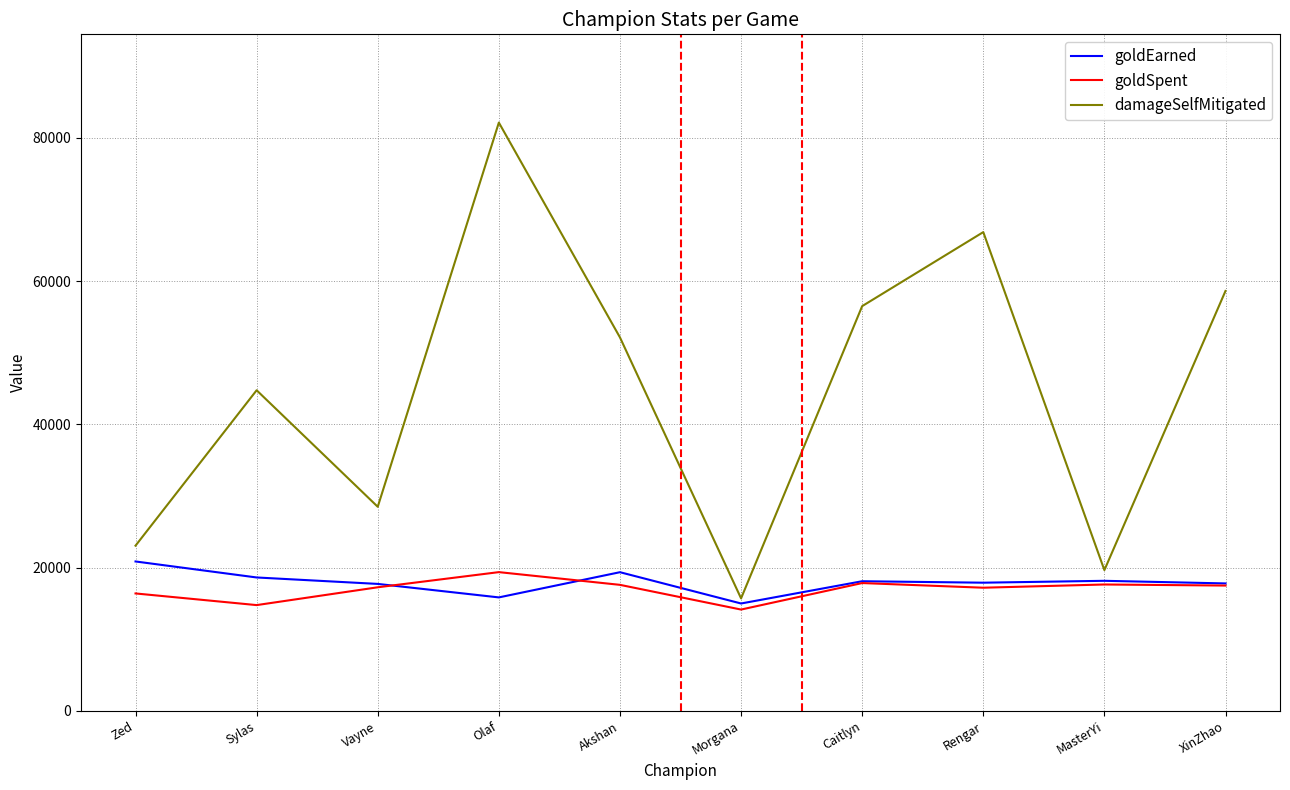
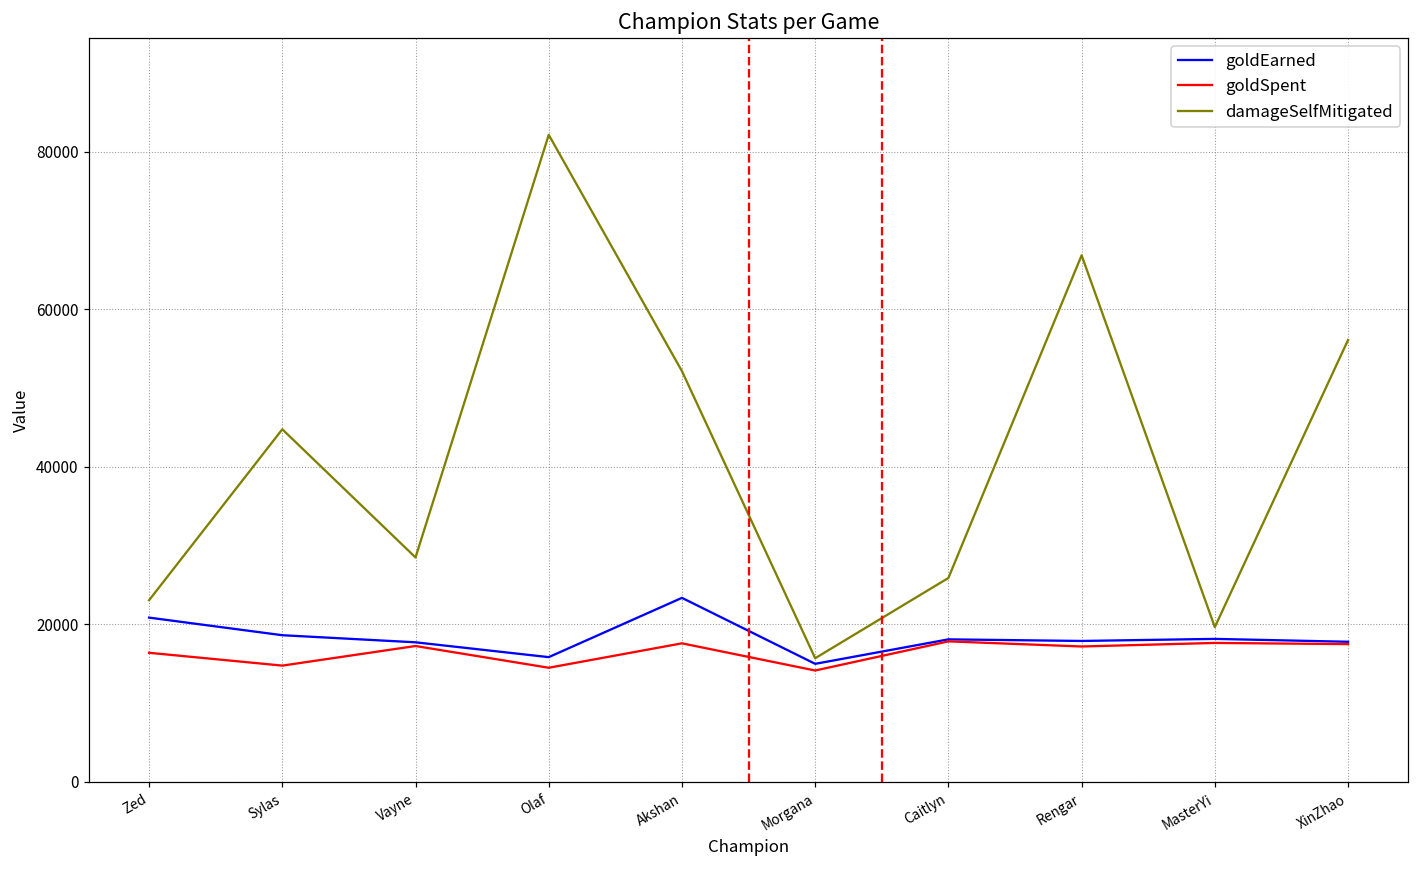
  {
    "goldEarned": {
      "Zed": 21000,
      "Sylas": 19000,
      "Vayne": 18000,
      "Olaf": 16000,
-     "Akshan": 19000,
+     "Akshan": 23000,
      "Morgana": 15000,
      "Rengar": 18000,
      "MasterYi": 18000
    },
    "goldSpent": {
      "Zed": 16000,
      "Sylas": 15000,
      "Vayne": 17000,
-     "Olaf": 19000,
+     "Olaf": 15000,
      "Akshan": 18000,
      "Morgana": 14000,
      "Rengar": 17000,
      "MasterYi": 18000
    },
    "damageSelfMitigated": {
      "Zed": 23000,
      "Sylas": 45000,
      "Vayne": 29000,
      "Olaf": 82000,
      "Akshan": 52000,
      "Morgana": 16000,
-     "Caitlyn": 57000,
+     "Caitlyn": 26000,
      "Rengar": 67000,
      "MasterYi": 20000,
-     "XinZhao": 59000
+     "XinZhao": 56000
    }
  }
